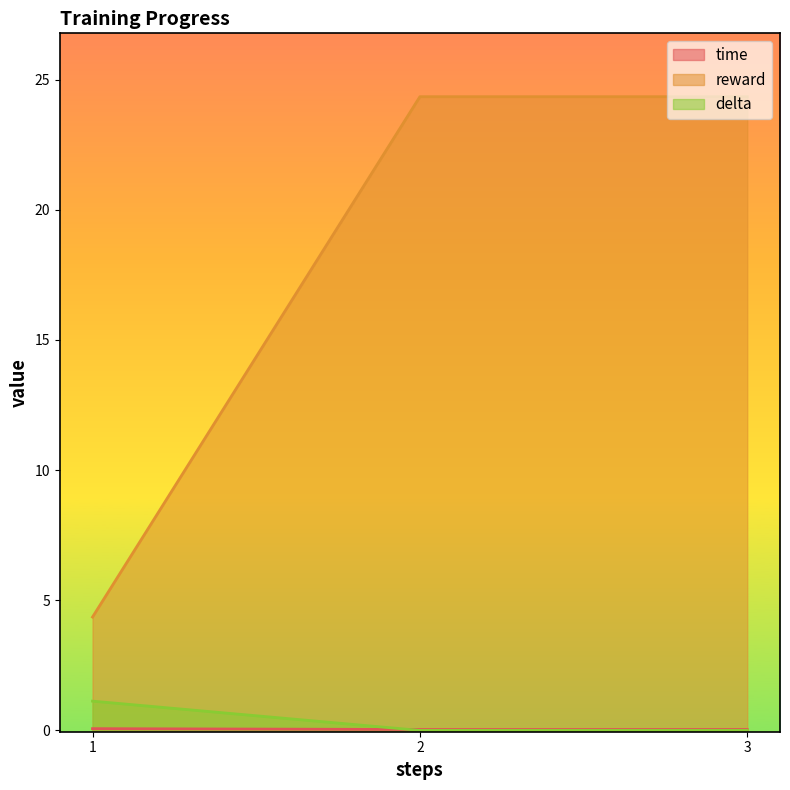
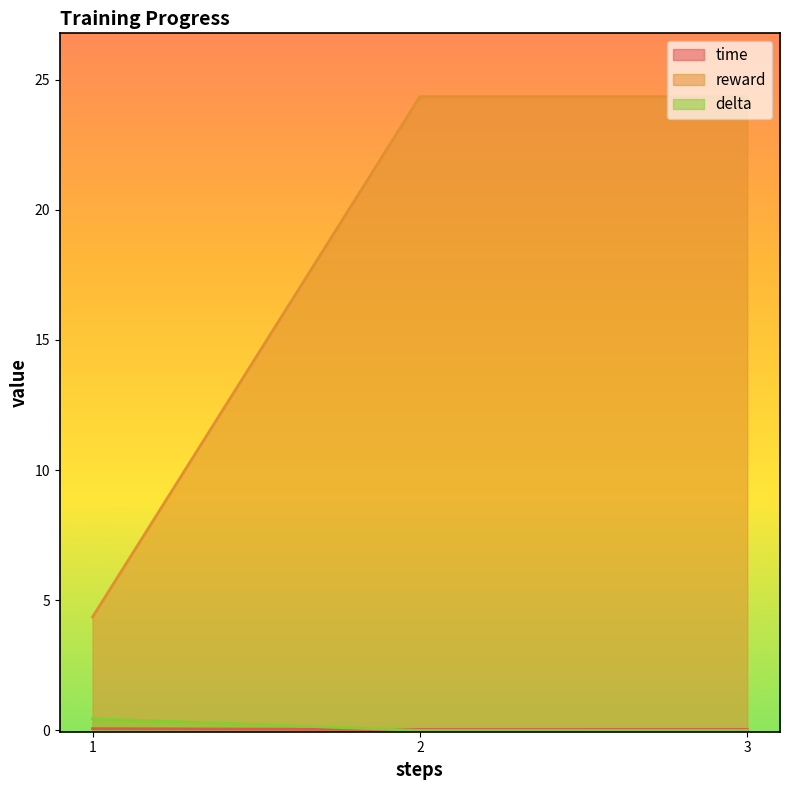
  {
    "delta": {
-     "1": 1.1
+     "1": 0.4
    }
  }
